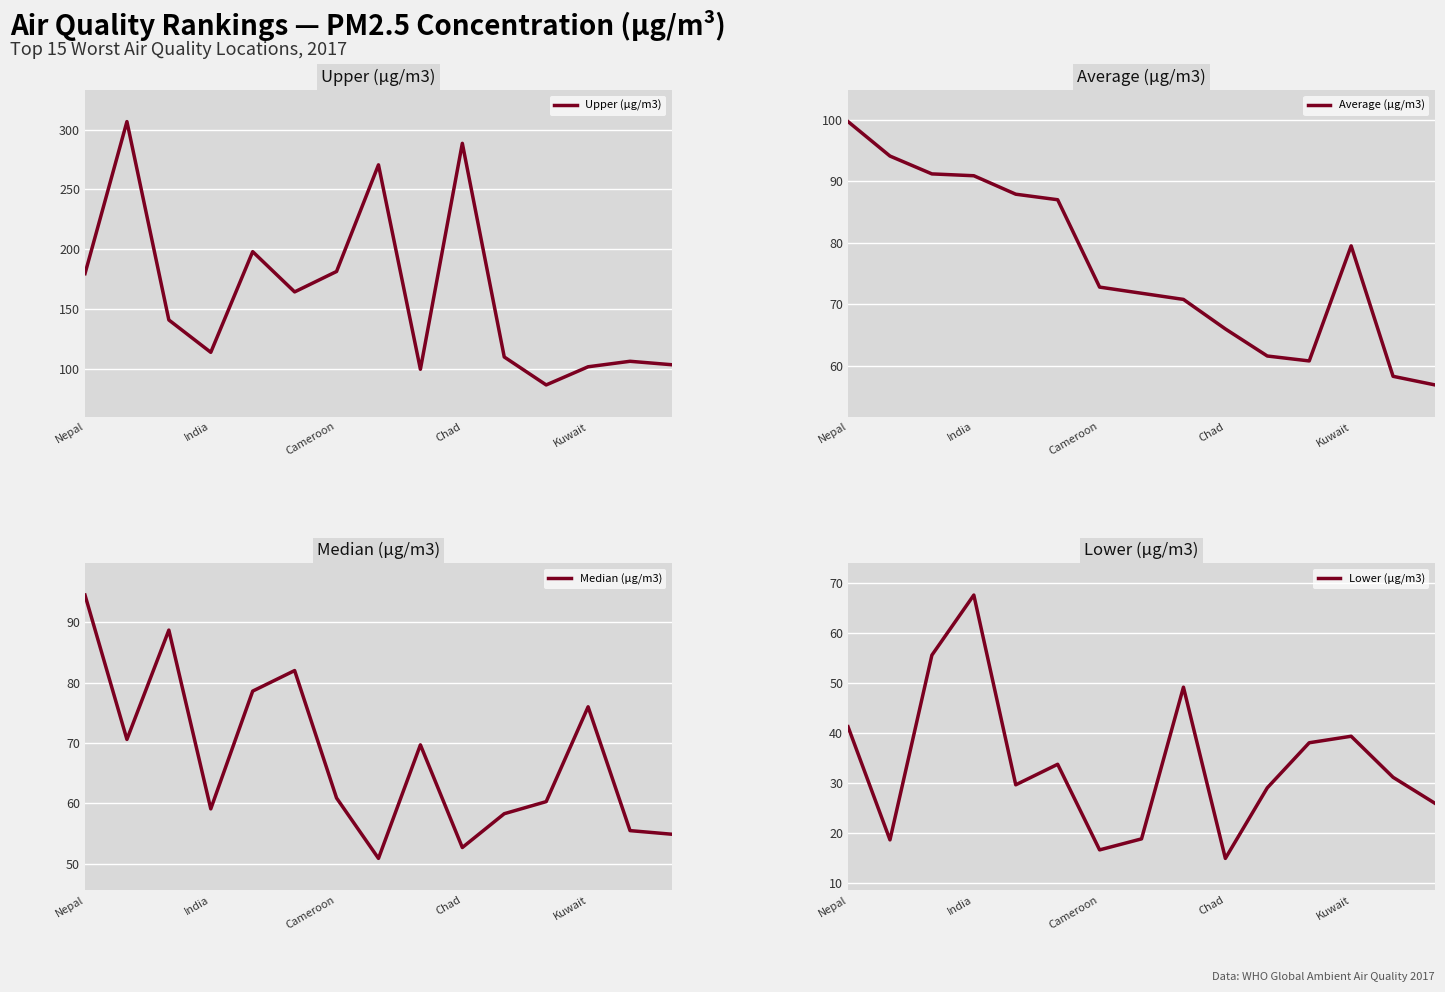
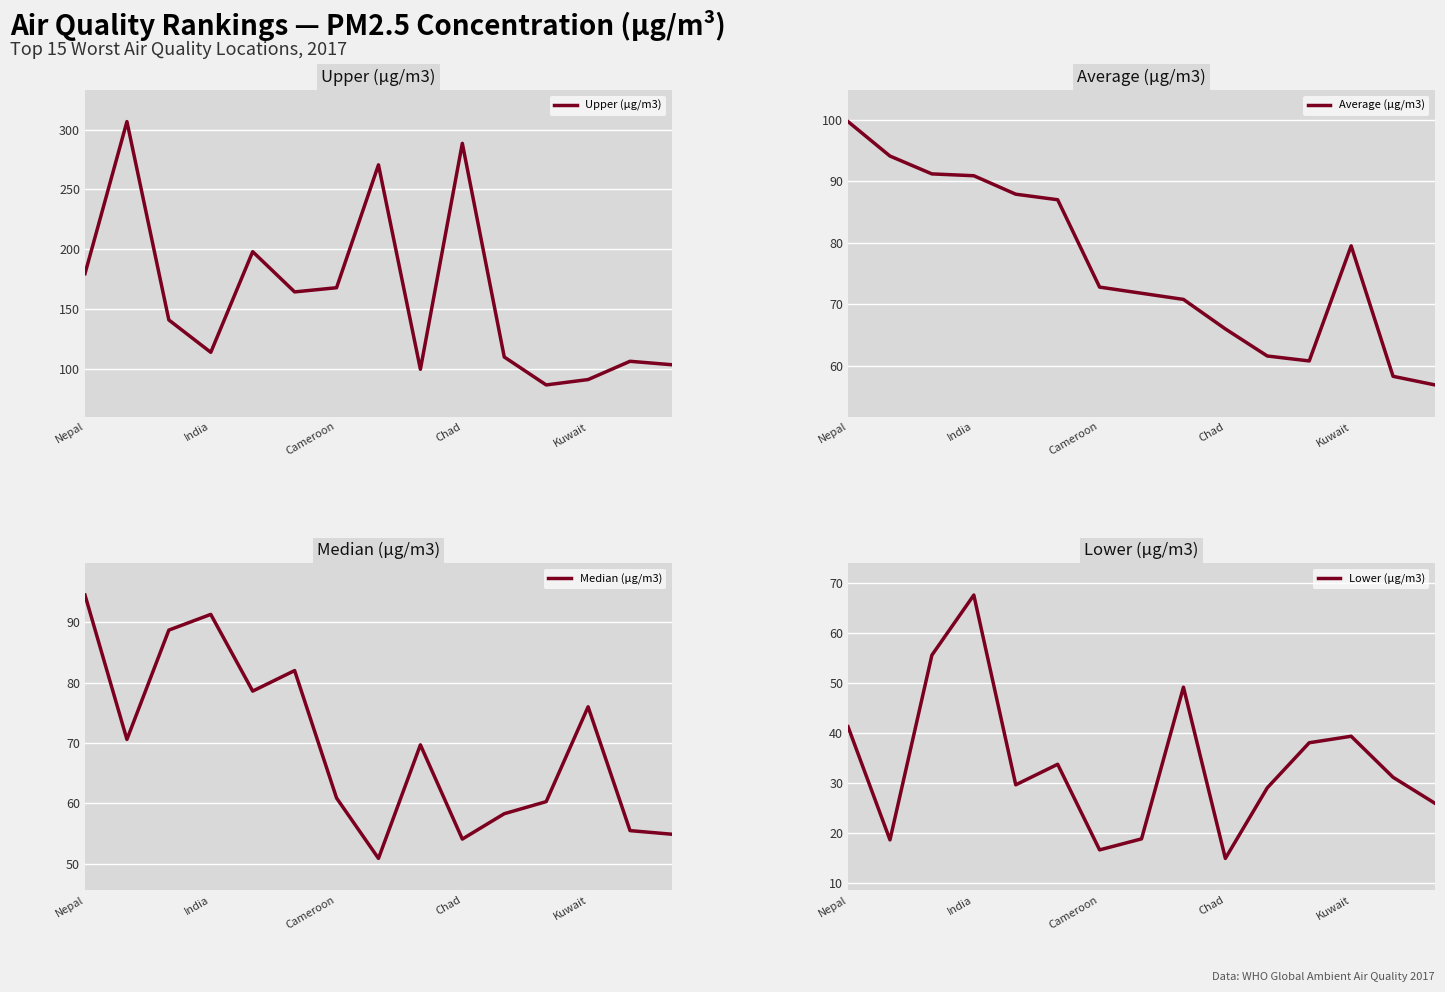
  {
    "Upper (µg/m3)": {
      "Nepal": 180,
      "India": 114,
-     "Cameroon": 181,
+     "Cameroon": 168,
      "Chad": 289,
-     "Kuwait": 102
+     "Kuwait": 91
    },
    "Average (µg/m3)": {
      "Nepal": 100,
      "India": 91,
      "Cameroon": 73,
      "Chad": 66,
      "Kuwait": 80
    },
    "Median (µg/m3)": {
      "Nepal": 95,
-     "India": 59,
+     "India": 91,
      "Cameroon": 61,
-     "Chad": 53,
+     "Chad": 54,
      "Kuwait": 76
    },
    "Lower (µg/m3)": {
      "Nepal": 41,
      "India": 68,
      "Cameroon": 17,
      "Chad": 15,
      "Kuwait": 39
    }
  }
